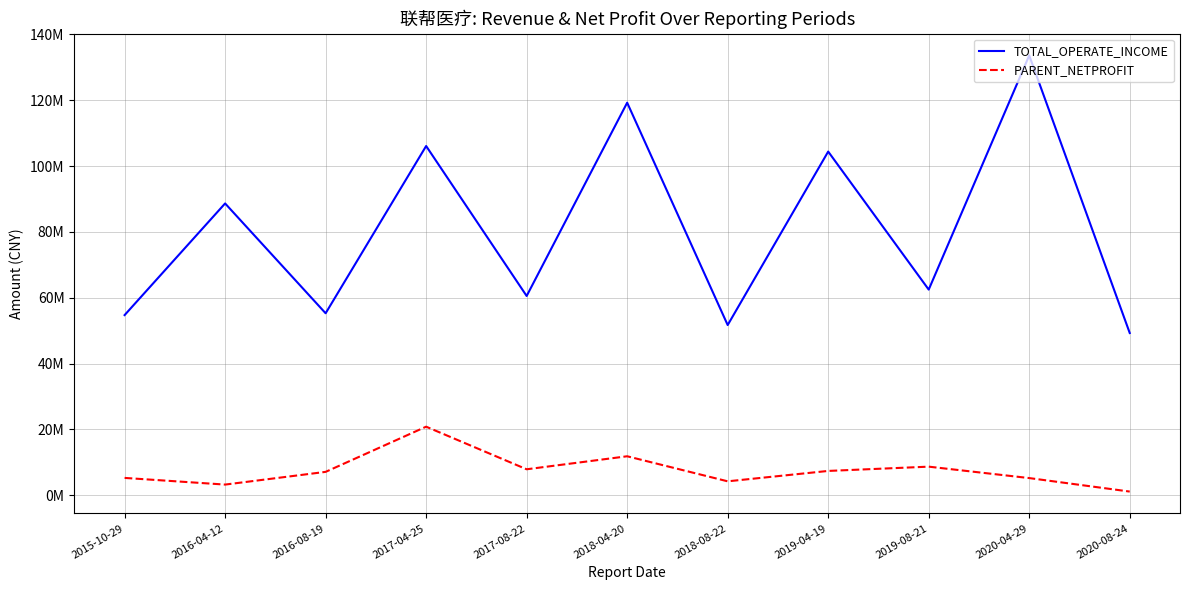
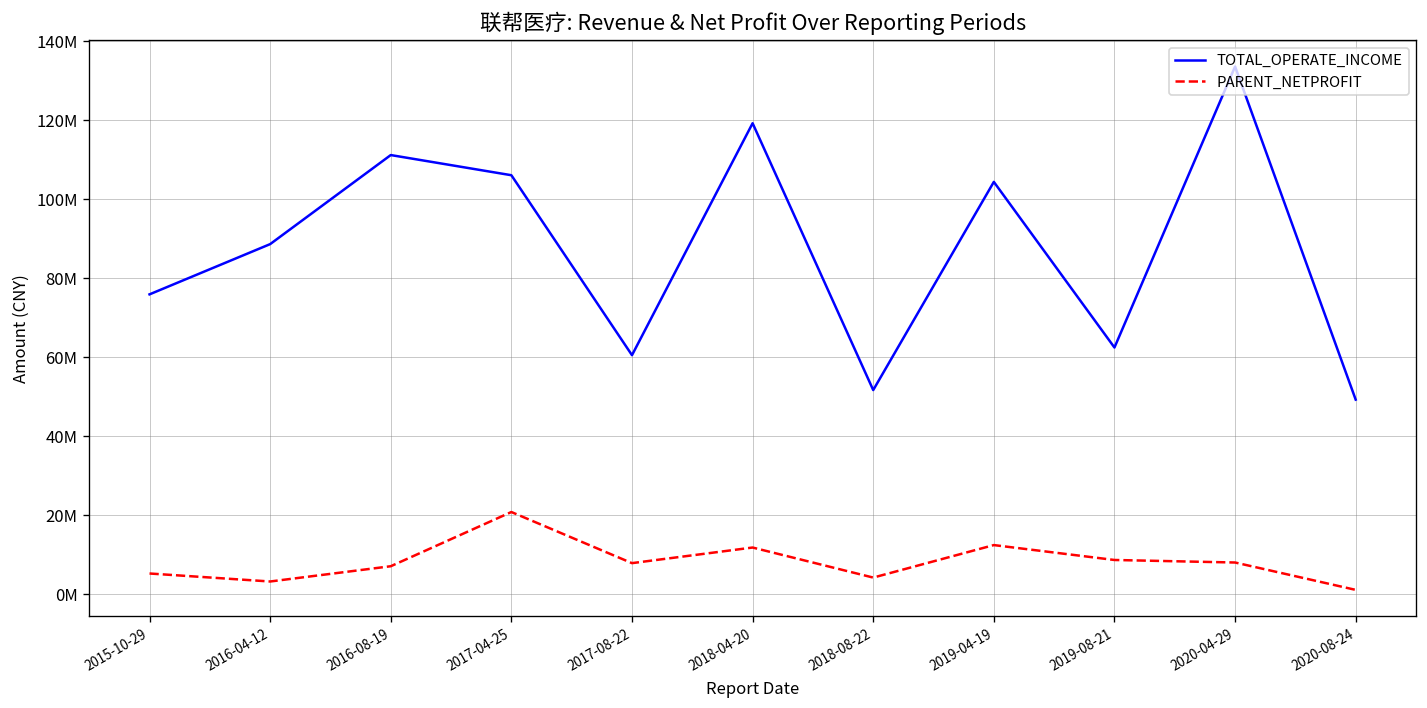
  {
    "TOTAL_OPERATE_INCOME": {
-     "2015-10-29": 55000000,
+     "2015-10-29": 76000000,
      "2016-04-12": 89000000,
-     "2016-08-19": 55000000,
+     "2016-08-19": 111000000,
      "2017-04-25": 106000000,
      "2017-08-22": 61000000,
      "2018-04-20": 119000000,
      "2018-08-22": 52000000,
      "2019-04-19": 104000000,
      "2019-08-21": 62000000,
      "2020-08-24": 49000000
    },
    "PARENT_NETPROFIT": {
      "2015-10-29": 5000000,
      "2016-04-12": 3000000,
      "2016-08-19": 7000000,
      "2017-04-25": 21000000,
      "2017-08-22": 8000000,
      "2018-04-20": 12000000,
      "2018-08-22": 4000000,
-     "2019-04-19": 7000000,
+     "2019-04-19": 12000000,
      "2019-08-21": 9000000,
-     "2020-04-29": 5000000,
+     "2020-04-29": 8000000,
      "2020-08-24": 1000000
    }
  }
